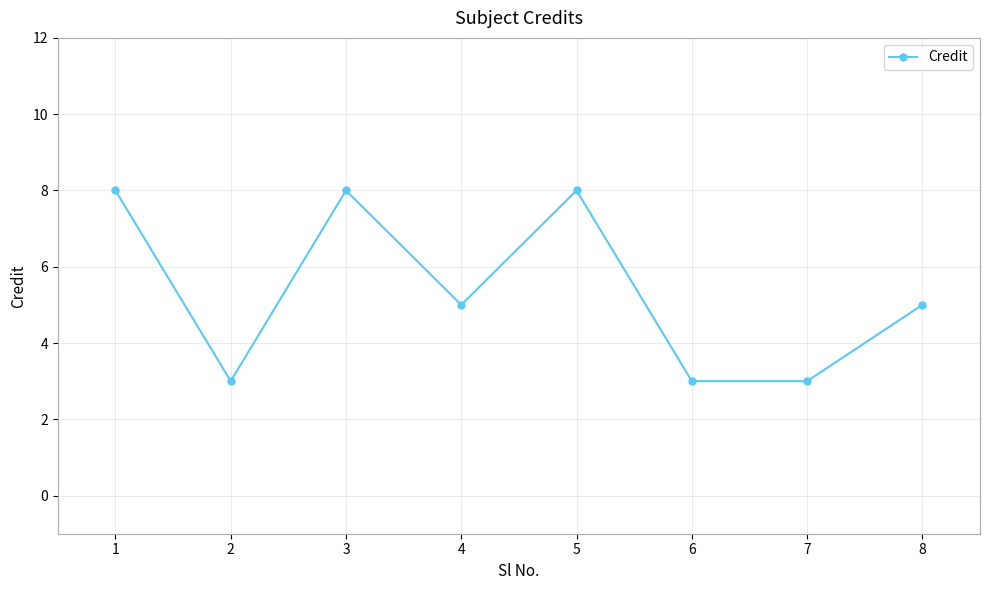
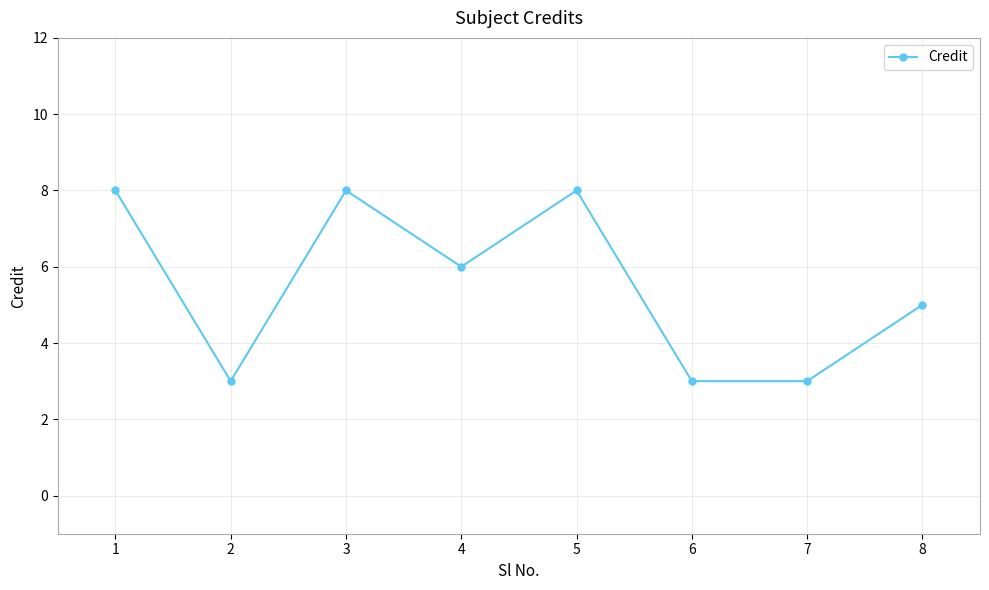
  {
    "1": 8,
    "2": 3,
    "3": 8,
-   "4": 5,
+   "4": 6,
    "5": 8,
    "6": 3,
    "7": 3,
    "8": 5
  }
